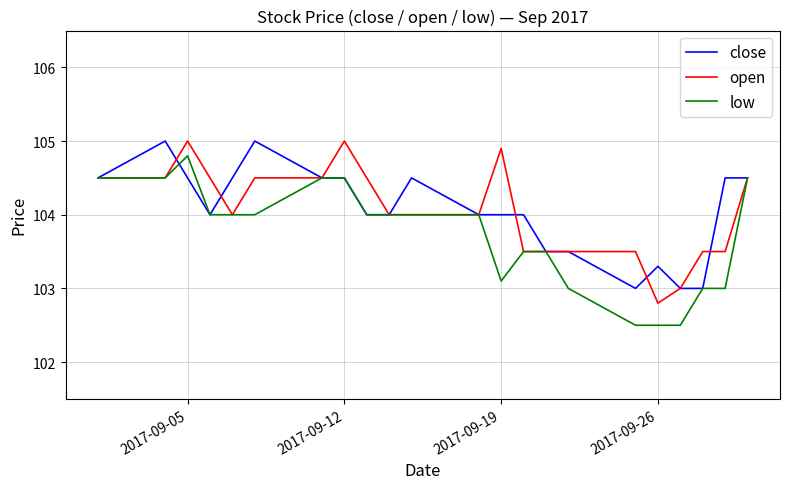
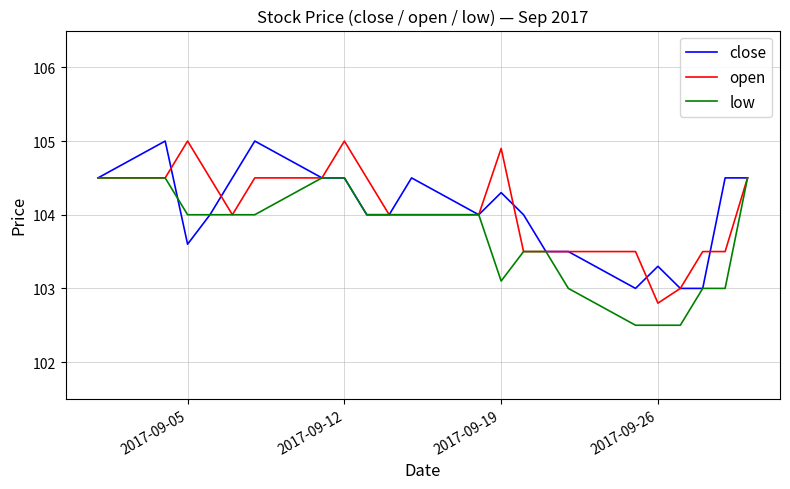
  {
    "close": {
-     "2017-09-05": 104.5,
-     "2017-09-19": 104.0,
+     "2017-09-05": 103.6,
+     "2017-09-19": 104.3,
      "2017-09-26": 103.3
    },
    "open": {
      "2017-09-05": 105.0,
      "2017-09-12": 105.0,
      "2017-09-19": 104.9,
      "2017-09-26": 102.8
    },
    "low": {
-     "2017-09-05": 104.8,
+     "2017-09-05": 104.0,
      "2017-09-19": 103.1,
      "2017-09-26": 102.5
    }
  }
